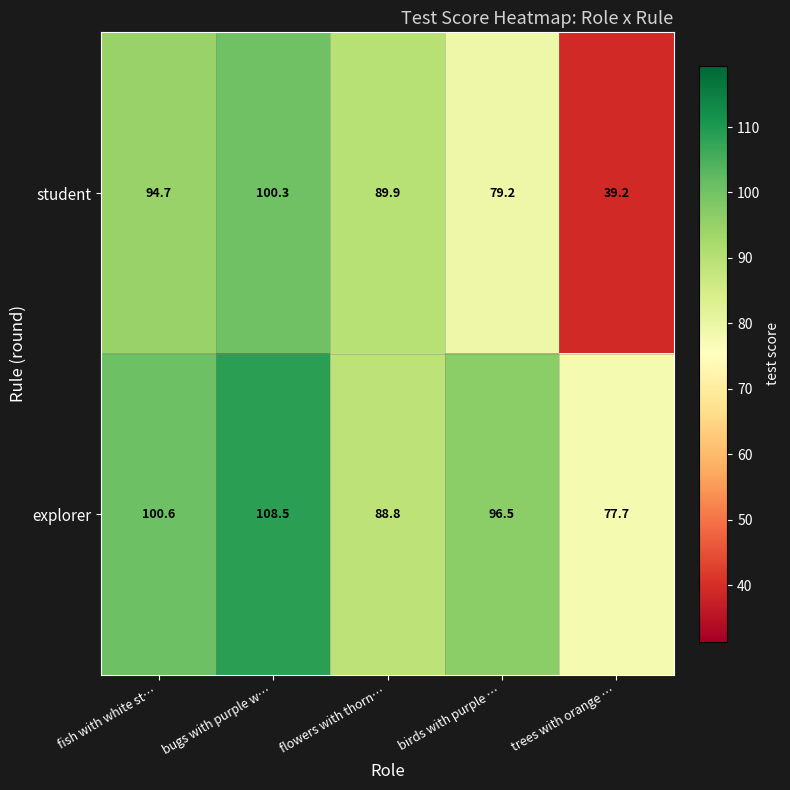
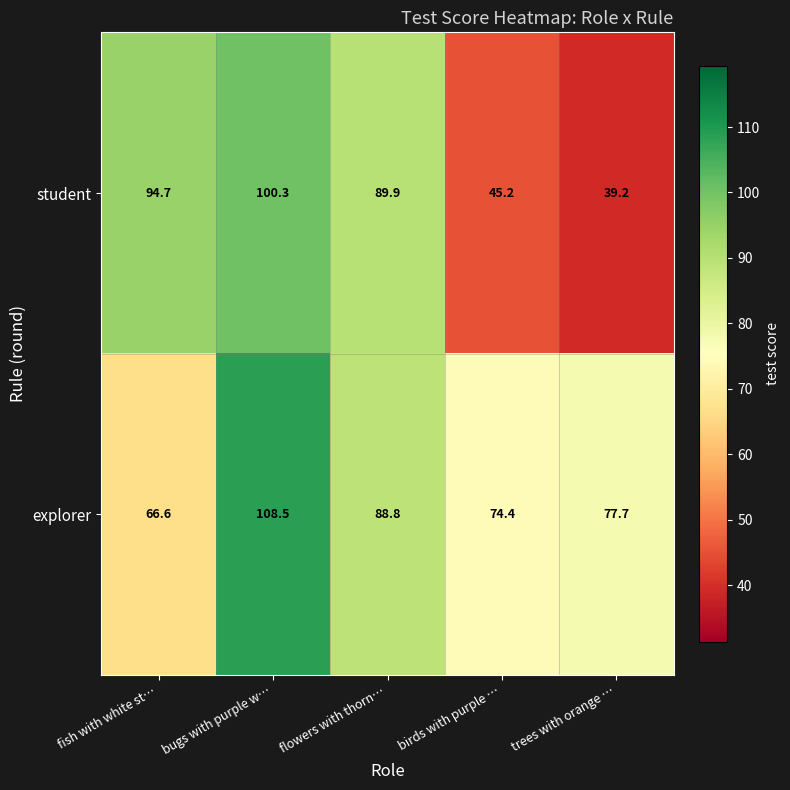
  {
    "student": {
      "fish with white st…": 94.7,
      "bugs with purple w…": 100.3,
      "flowers with thorn…": 89.9,
-     "birds with purple …": 79.2,
+     "birds with purple …": 45.2,
      "trees with orange …": 39.2
    },
    "explorer": {
-     "fish with white st…": 100.6,
+     "fish with white st…": 66.6,
      "bugs with purple w…": 108.5,
      "flowers with thorn…": 88.8,
-     "birds with purple …": 96.5,
+     "birds with purple …": 74.4,
      "trees with orange …": 77.7
    }
  }
